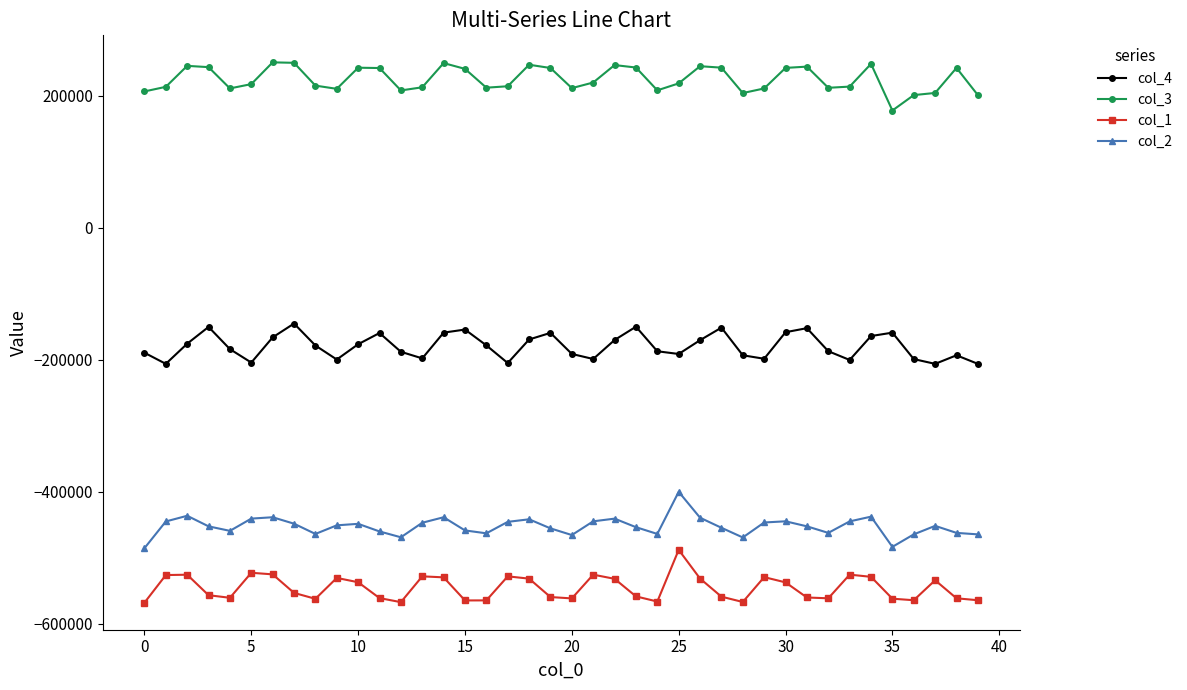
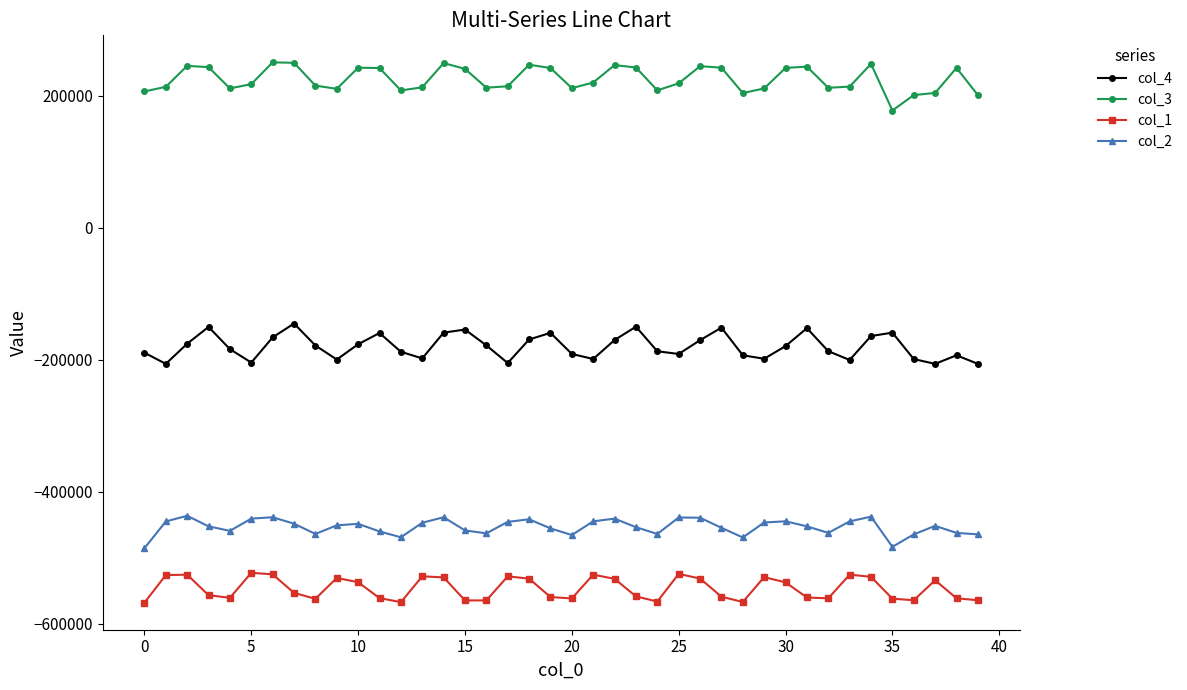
  {
    "col_4": {
      "0": -190000,
      "5": -200000,
      "10": -180000,
      "15": -150000,
      "20": -190000,
      "25": -190000,
-     "30": -160000,
+     "30": -180000,
      "35": -160000
    },
    "col_3": {
      "0": 210000,
      "5": 220000,
      "10": 240000,
      "15": 240000,
      "20": 210000,
      "25": 220000,
      "30": 240000,
      "35": 180000
    },
    "col_1": {
      "0": -570000,
      "5": -520000,
      "10": -540000,
      "15": -560000,
      "20": -560000,
-     "25": -490000,
+     "25": -520000,
      "30": -540000,
      "35": -560000
    },
    "col_2": {
      "0": -490000,
      "5": -440000,
      "10": -450000,
      "15": -460000,
      "20": -470000,
-     "25": -400000,
+     "25": -440000,
      "30": -440000,
      "35": -480000
    }
  }
